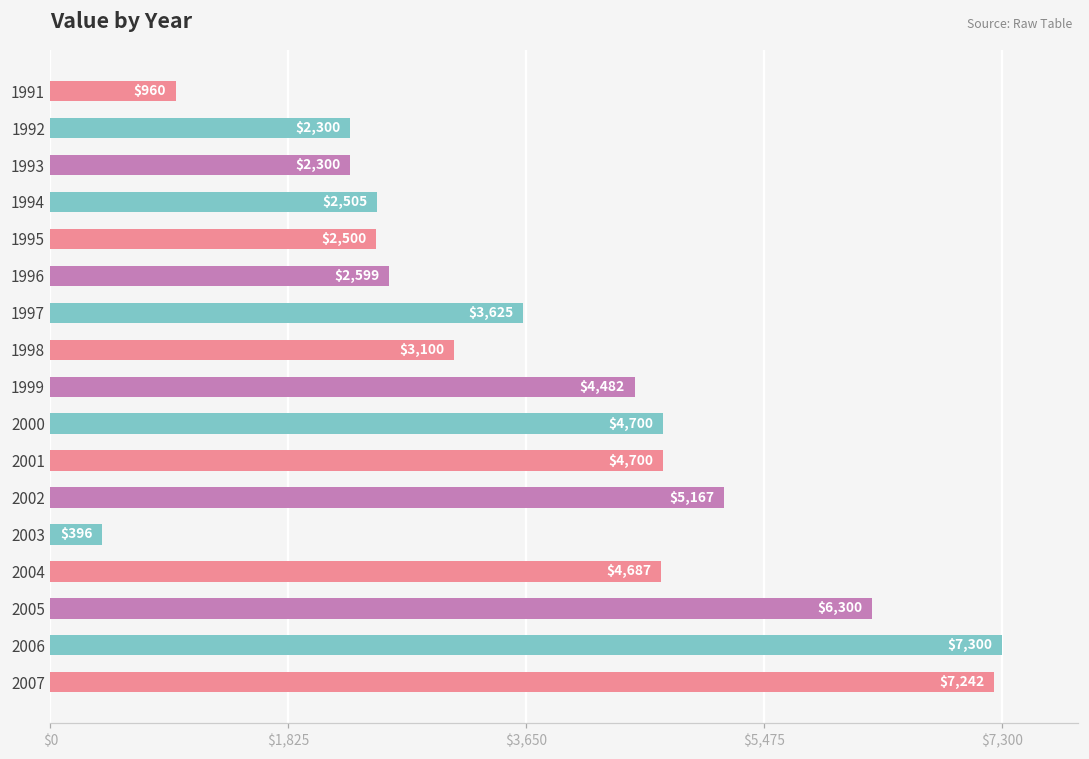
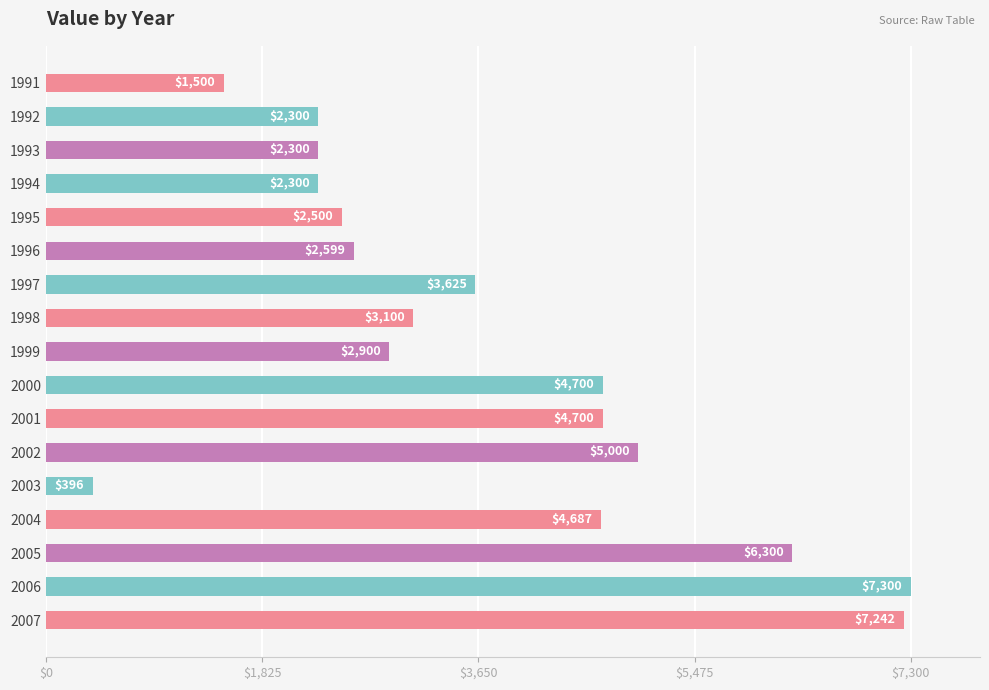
  {
-   "1991": "$960",
+   "1991": "$1,500",
    "1992": "$2,300",
    "1993": "$2,300",
-   "1994": "$2,505",
+   "1994": "$2,300",
    "1995": "$2,500",
    "1996": "$2,599",
    "1997": "$3,625",
    "1998": "$3,100",
-   "1999": "$4,482",
+   "1999": "$2,900",
    "2000": "$4,700",
    "2001": "$4,700",
-   "2002": "$5,167",
+   "2002": "$5,000",
    "2004": "$4,687",
    "2005": "$6,300",
    "2006": "$7,300"
  }
